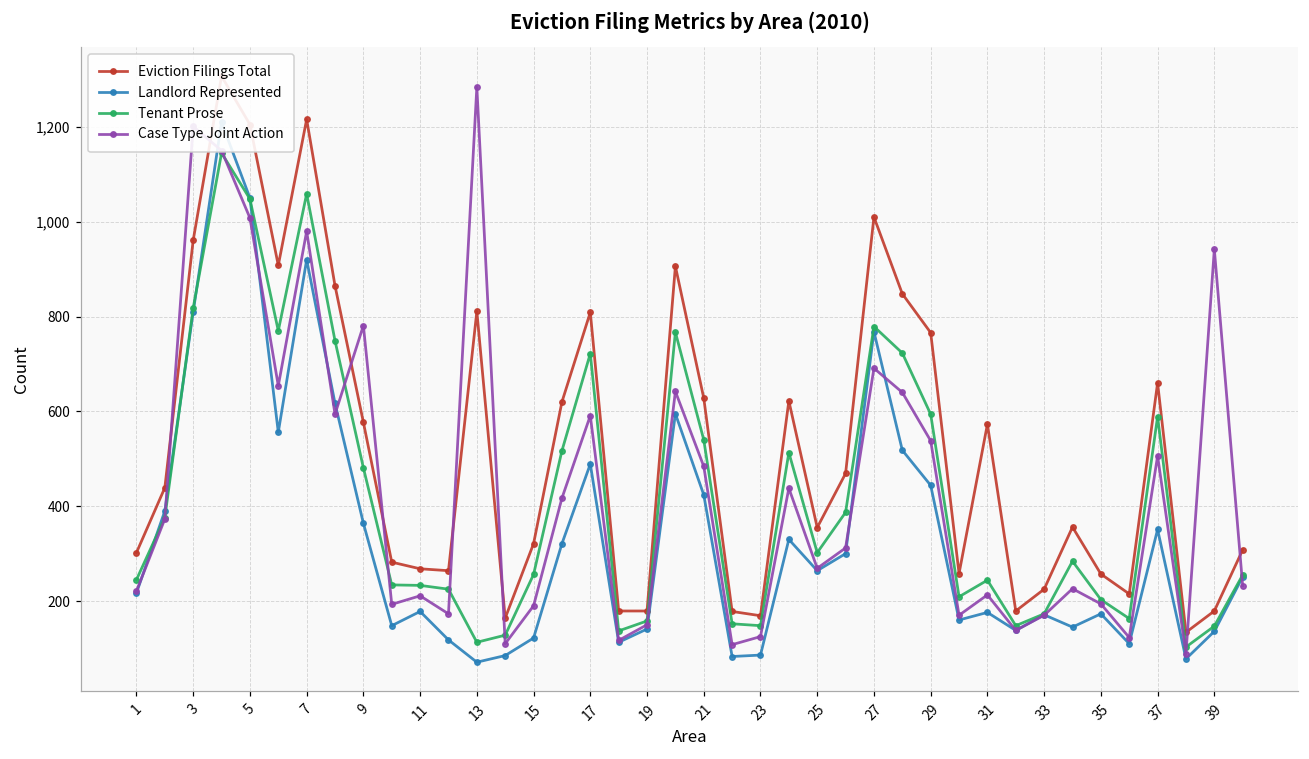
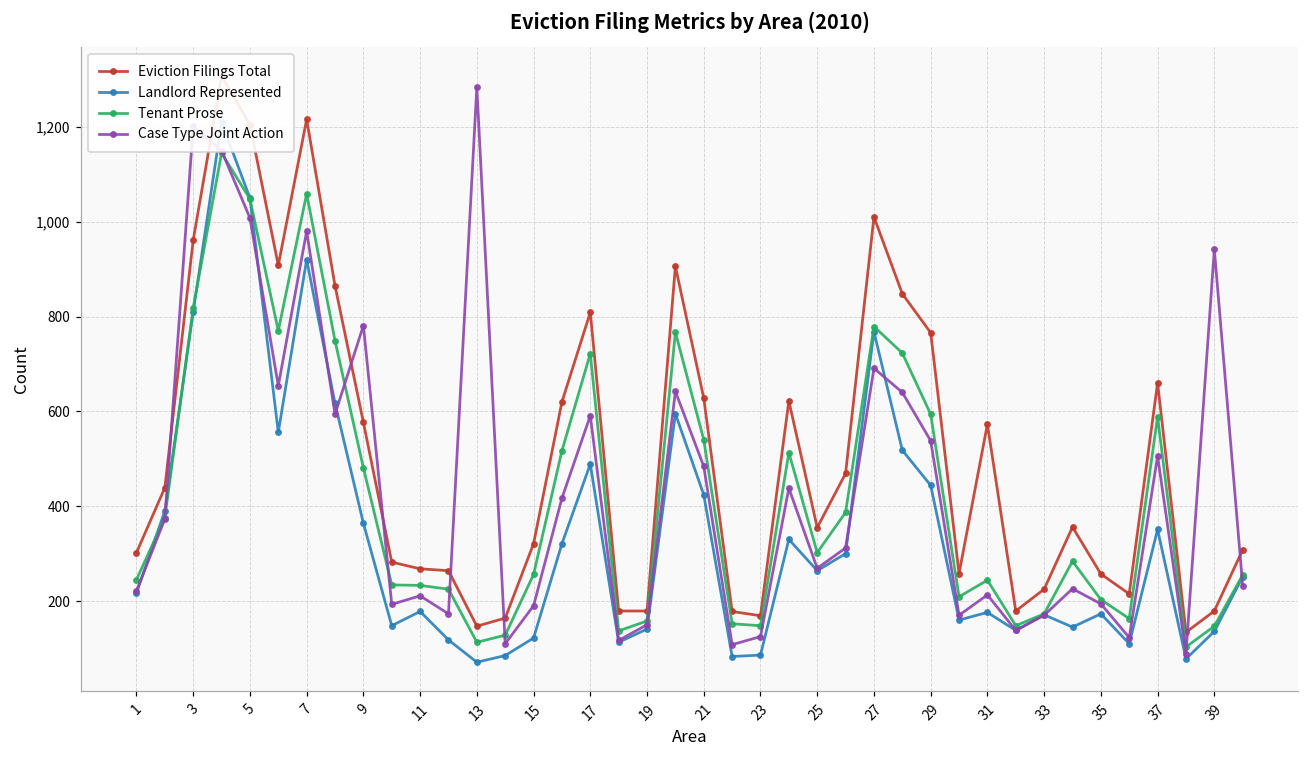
  {
    "Eviction Filings Total": {
      "1": "300",
      "3": "960",
      "7": "1,220",
      "9": "580",
      "11": "270",
-     "13": "810",
+     "13": "150",
      "15": "320",
      "17": "810",
      "19": "180",
      "21": "630",
      "23": "170",
      "25": "360",
      "27": "1,010",
      "29": "770",
      "31": "570",
      "33": "230",
      "35": "260",
      "37": "660",
      "39": "180"
    },
    "Landlord Represented": {
      "3": "810",
      "7": "920",
      "9": "360",
      "11": "180",
      "13": "70",
      "15": "120",
      "17": "490",
      "19": "140",
      "21": "420",
      "23": "90",
      "27": "770",
      "29": "440",
      "31": "180",
      "35": "170",
      "37": "350",
      "39": "140"
    },
    "Tenant Prose": {
      "1": "250",
      "3": "820",
      "7": "1,060",
      "9": "480",
      "11": "230",
      "13": "110",
      "15": "260",
      "17": "720",
      "19": "160",
      "21": "540",
      "23": "150",
      "25": "300",
      "27": "780",
      "29": "590",
      "31": "240",
      "35": "200",
      "37": "590",
      "39": "150"
    },
    "Case Type Joint Action": {
      "5": "1,010",
      "7": "980",
      "9": "780",
      "11": "210",
      "13": "1,280",
      "15": "190",
      "17": "590",
      "19": "150",
      "21": "480",
      "23": "130",
      "27": "690",
      "29": "540",
      "31": "210",
      "35": "190",
      "37": "510",
      "39": "940"
    }
  }
